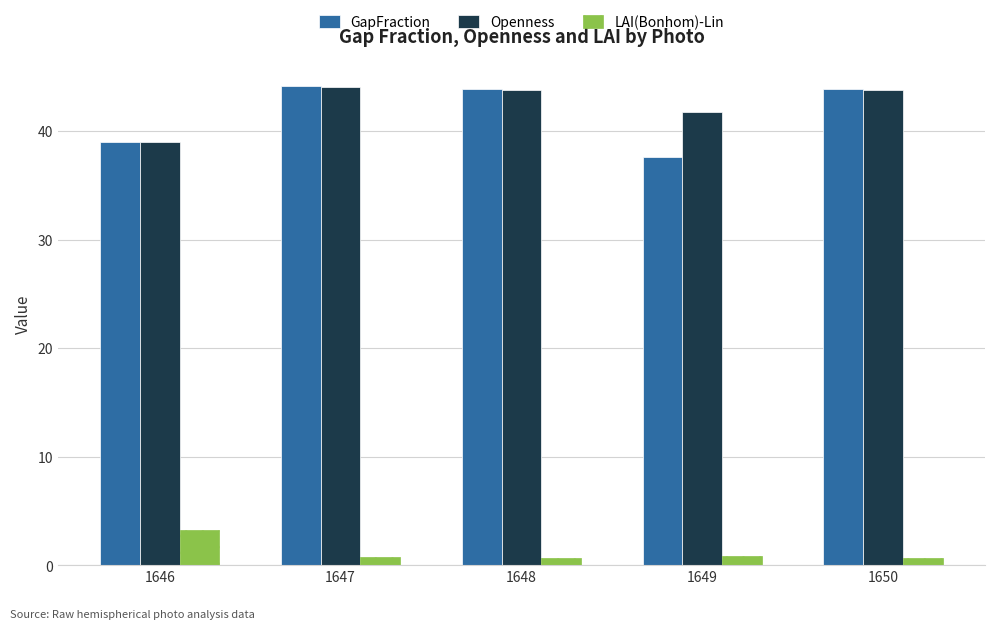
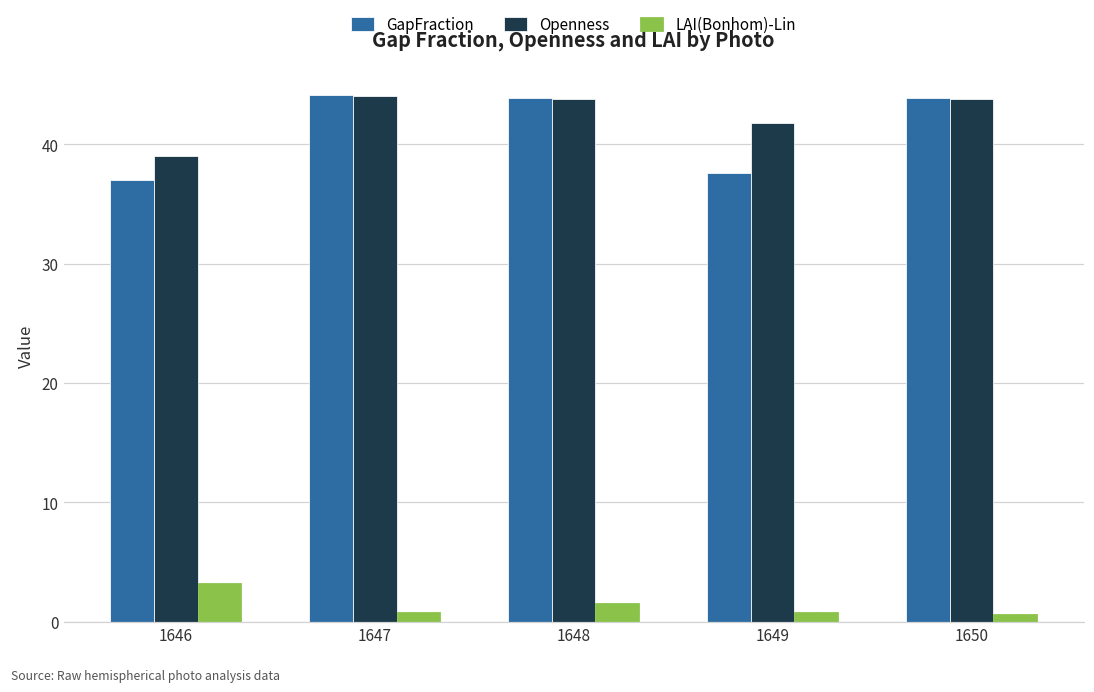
  {
    "GapFraction": {
-     "1646": 39.0,
+     "1646": 37.0,
      "1647": 44.1,
      "1648": 43.9,
      "1649": 37.6,
      "1650": 43.9
    },
    "Openness": {
      "1646": 39.0,
      "1647": 44.1,
      "1648": 43.8,
      "1649": 41.8,
      "1650": 43.8
    },
    "LAI(Bonhom)-Lin": {
      "1646": 3.3,
      "1647": 0.8,
-     "1648": 0.7,
+     "1648": 1.6,
      "1649": 0.8,
      "1650": 0.7
    }
  }
